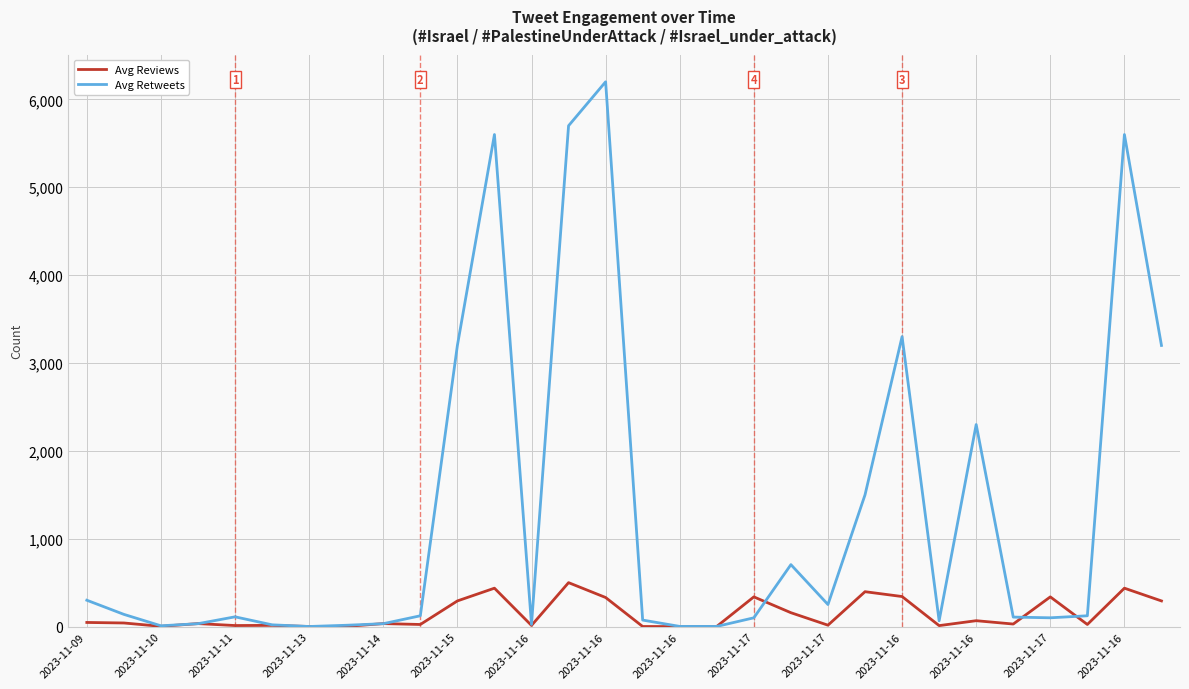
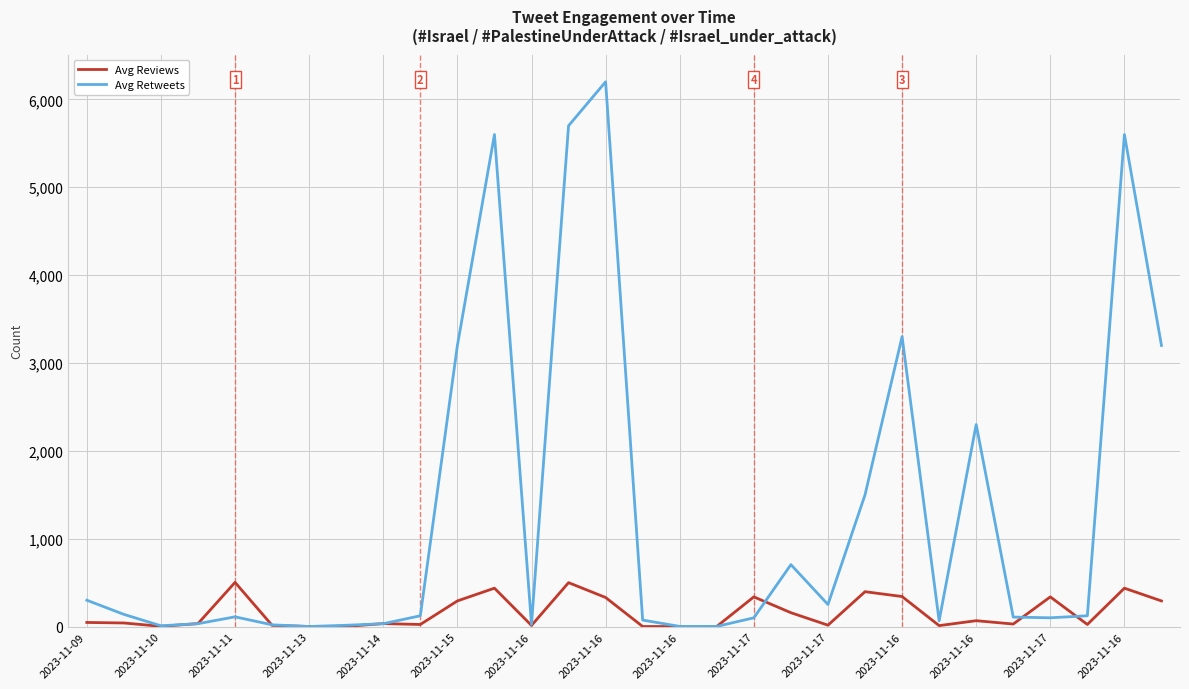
  {
    "Avg Reviews": {
-     "2023-11-11": 0
+     "2023-11-11": 500
    },
    "Avg Retweets": {
      "2023-11-11": 100
    }
  }
